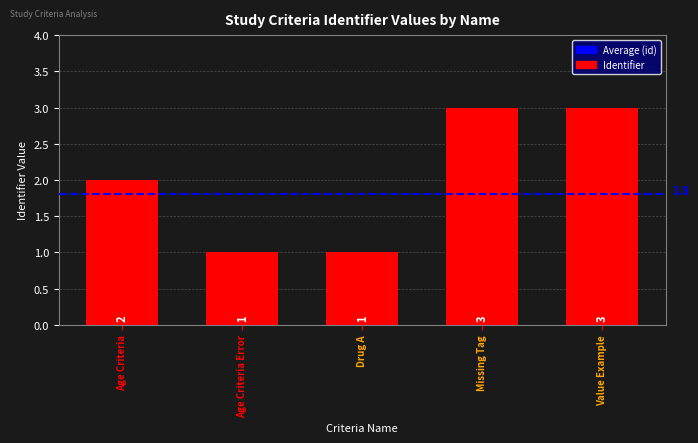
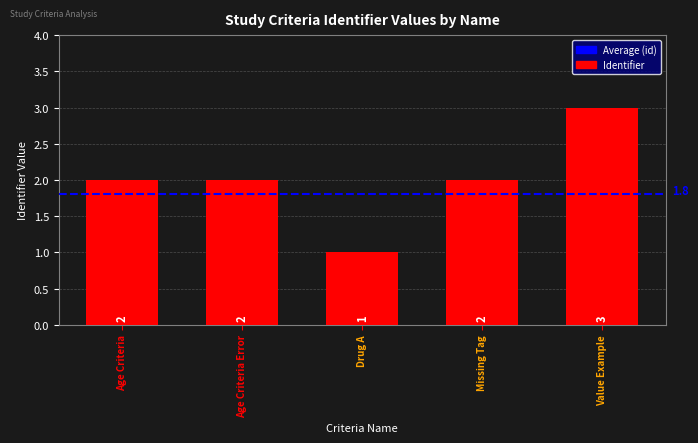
  {
    "Age Criteria": 2,
-   "Age Criteria Error": 1,
+   "Age Criteria Error": 2,
    "Drug A": 1,
-   "Missing Tag": 3,
+   "Missing Tag": 2,
    "Value Example": 3
  }
